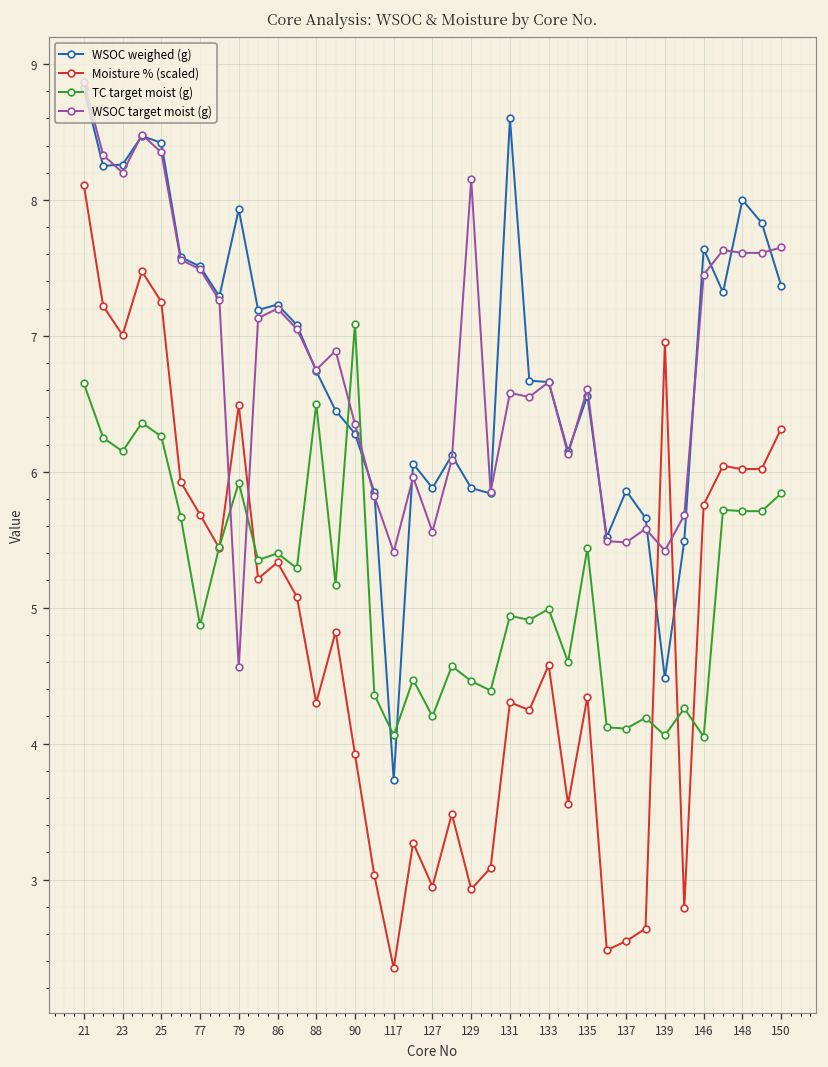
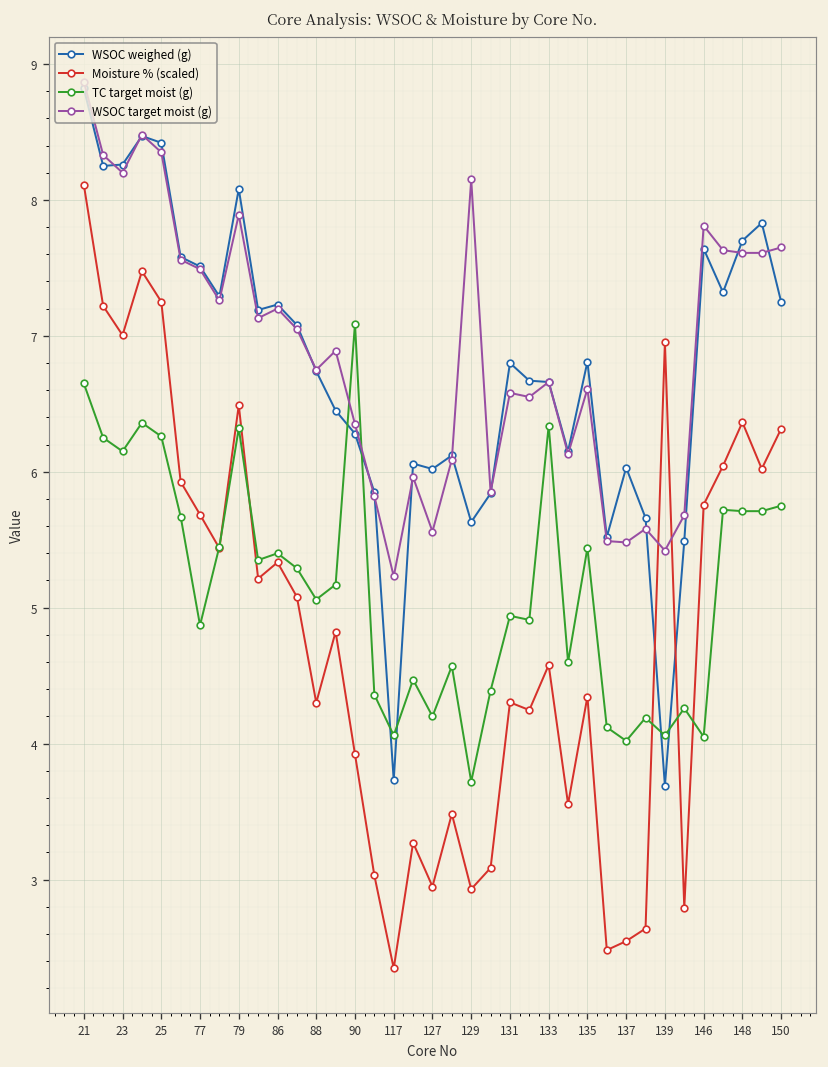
  {
    "WSOC weighed (g)": {
-     "79": 7.93,
+     "79": 8.08,
      "86": 7.23,
      "90": 6.28,
      "117": 3.73,
-     "127": 5.88,
-     "129": 5.88,
-     "131": 8.6,
-     "135": 6.56,
-     "137": 5.86,
-     "139": 4.48,
+     "127": 6.02,
+     "129": 5.63,
+     "131": 6.8,
+     "135": 6.81,
+     "137": 6.03,
+     "139": 3.69,
      "146": 7.64,
-     "148": 8.0,
-     "150": 7.37
+     "148": 7.7,
+     "150": 7.25
    },
    "Moisture % (scaled)": {
      "77": 5.68,
      "79": 6.49,
      "86": 5.33,
      "88": 4.30,
      "90": 3.92,
      "117": 2.35,
      "127": 2.95,
      "129": 2.93,
      "131": 4.30,
      "133": 4.58,
      "135": 4.35,
      "137": 2.55,
      "139": 6.95,
      "146": 5.76,
-     "148": 6.02,
+     "148": 6.36,
      "150": 6.32
    },
    "TC target moist (g)": {
      "77": 4.87,
-     "79": 5.92,
+     "79": 6.32,
      "86": 5.40,
-     "88": 6.50,
+     "88": 5.06,
      "90": 7.09,
      "117": 4.06,
      "127": 4.20,
-     "129": 4.46,
+     "129": 3.72,
      "131": 4.94,
-     "133": 4.99,
+     "133": 6.34,
      "135": 5.44,
-     "137": 4.11,
+     "137": 4.02,
      "139": 4.06,
      "146": 4.05,
      "148": 5.71,
-     "150": 5.84
+     "150": 5.75
    },
    "WSOC target moist (g)": {
-     "79": 4.56,
+     "79": 7.89,
      "86": 7.20,
      "90": 6.35,
-     "117": 5.41,
+     "117": 5.23,
      "127": 5.56,
      "129": 8.15,
      "131": 6.58,
      "135": 6.61,
      "137": 5.48,
      "139": 5.42,
-     "146": 7.45,
+     "146": 7.81,
      "148": 7.61,
      "150": 7.65
    }
  }
